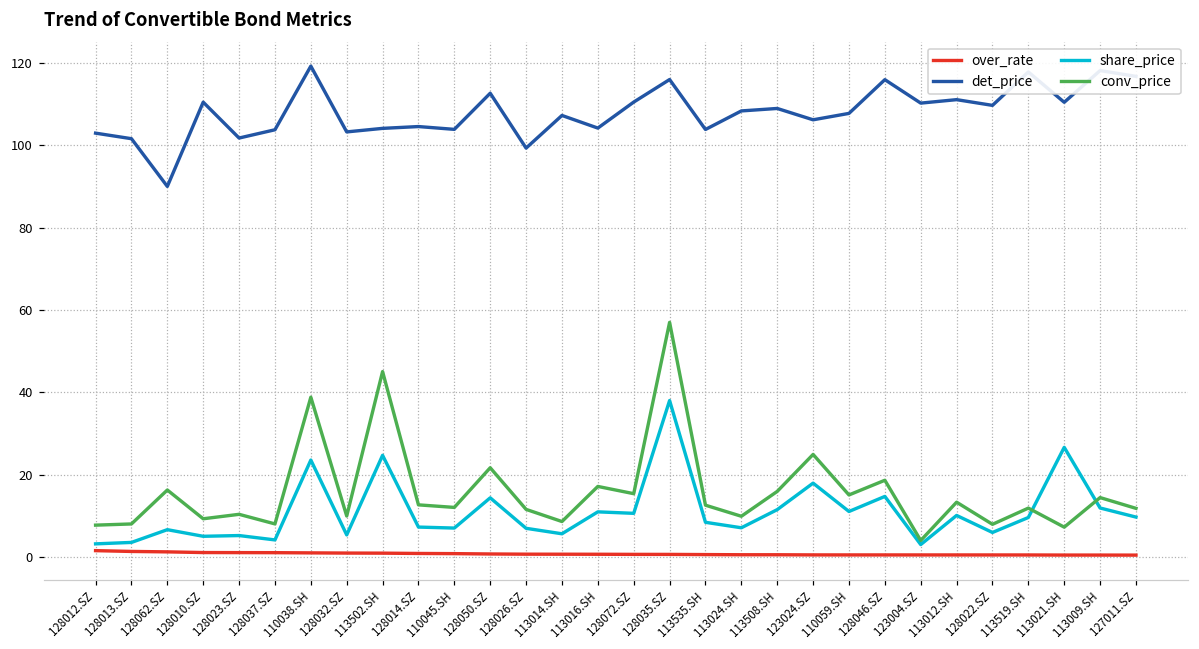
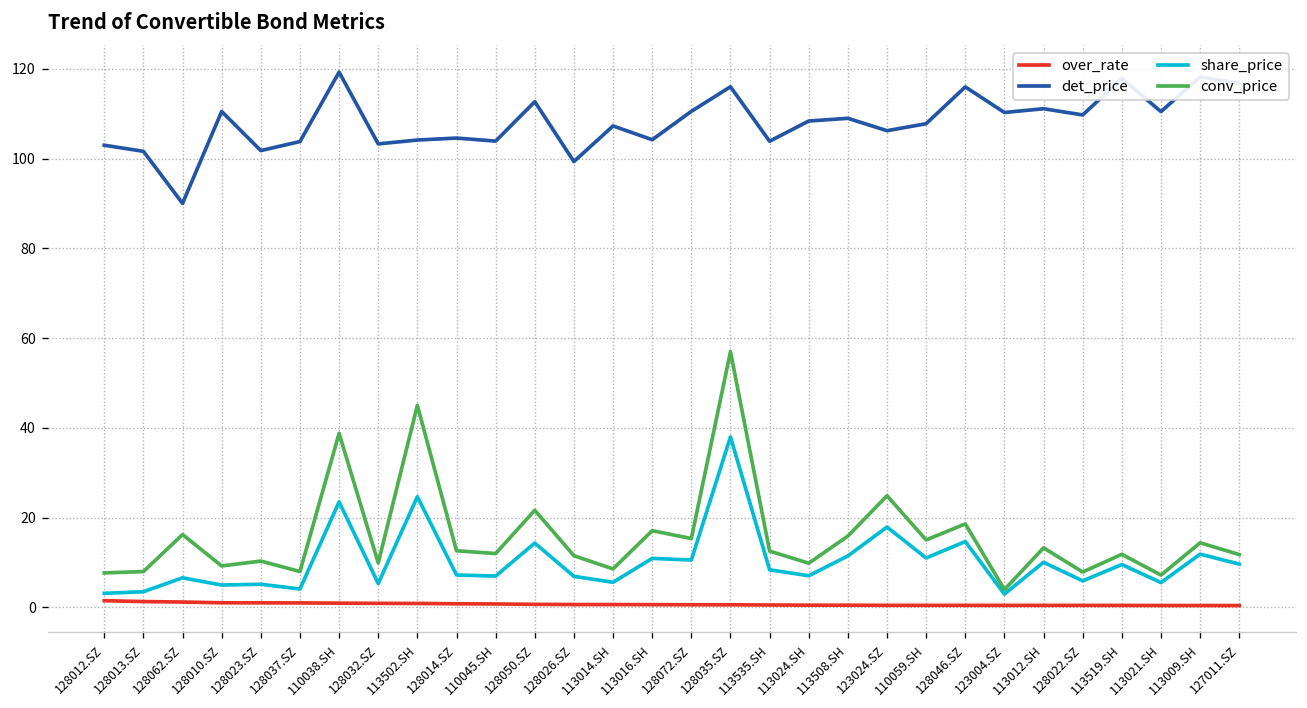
  {
    "over_rate": {
      "128012.SZ": 2,
      "128013.SZ": 1,
      "128062.SZ": 1,
      "128010.SZ": 1,
      "128023.SZ": 1,
      "128037.SZ": 1,
      "110038.SH": 1,
      "128032.SZ": 1,
      "113502.SH": 1,
      "128014.SZ": 1,
      "110045.SH": 1,
      "128050.SZ": 1,
      "128026.SZ": 1,
      "113014.SH": 1,
      "113016.SH": 1,
      "128072.SZ": 1,
      "128035.SZ": 1,
      "113535.SH": 1,
      "113024.SH": 1,
      "113508.SH": 1,
      "123024.SZ": 0,
      "110059.SH": 0,
      "128046.SZ": 0,
      "123004.SZ": 0,
      "113012.SH": 0,
      "128022.SZ": 0,
      "113519.SH": 0,
      "113021.SH": 0,
      "113009.SH": 0,
      "127011.SZ": 0
    },
    "det_price": {
      "128012.SZ": 103,
      "128013.SZ": 102,
      "128062.SZ": 90,
      "128010.SZ": 111,
      "128023.SZ": 102,
      "128037.SZ": 104,
      "110038.SH": 119,
      "128032.SZ": 103,
      "113502.SH": 104,
      "128014.SZ": 105,
      "110045.SH": 104,
      "128050.SZ": 113,
      "128026.SZ": 99,
      "113014.SH": 107,
      "113016.SH": 104,
      "128072.SZ": 111,
      "128035.SZ": 116,
      "113535.SH": 104,
      "113024.SH": 108,
      "113508.SH": 109,
      "123024.SZ": 106,
      "110059.SH": 108,
      "128046.SZ": 116,
      "123004.SZ": 110,
      "113012.SH": 111,
      "128022.SZ": 110,
      "113021.SH": 111
    },
    "share_price": {
      "128012.SZ": 3,
      "128013.SZ": 4,
      "128062.SZ": 7,
      "128010.SZ": 5,
      "128023.SZ": 5,
      "128037.SZ": 4,
      "110038.SH": 24,
      "128032.SZ": 5,
      "113502.SH": 25,
      "128014.SZ": 7,
      "110045.SH": 7,
      "128050.SZ": 14,
      "128026.SZ": 7,
      "113014.SH": 6,
      "113016.SH": 11,
      "128072.SZ": 11,
      "128035.SZ": 38,
      "113535.SH": 8,
      "113024.SH": 7,
      "113508.SH": 11,
      "123024.SZ": 18,
      "110059.SH": 11,
      "128046.SZ": 15,
      "123004.SZ": 3,
      "113012.SH": 10,
      "128022.SZ": 6,
      "113519.SH": 10,
-     "113021.SH": 27,
+     "113021.SH": 6,
      "113009.SH": 12,
      "127011.SZ": 10
    },
    "conv_price": {
      "128012.SZ": 8,
      "128013.SZ": 8,
      "128062.SZ": 16,
      "128010.SZ": 9,
      "128023.SZ": 10,
      "128037.SZ": 8,
      "110038.SH": 39,
      "128032.SZ": 10,
      "113502.SH": 45,
      "128014.SZ": 13,
      "110045.SH": 12,
      "128050.SZ": 22,
      "128026.SZ": 12,
      "113014.SH": 9,
      "113016.SH": 17,
      "128072.SZ": 15,
      "128035.SZ": 57,
      "113535.SH": 13,
      "113024.SH": 10,
      "113508.SH": 16,
      "123024.SZ": 25,
      "110059.SH": 15,
      "128046.SZ": 19,
      "123004.SZ": 4,
      "113012.SH": 13,
      "128022.SZ": 8,
      "113519.SH": 12,
      "113021.SH": 7,
      "113009.SH": 14,
      "127011.SZ": 12
    }
  }
